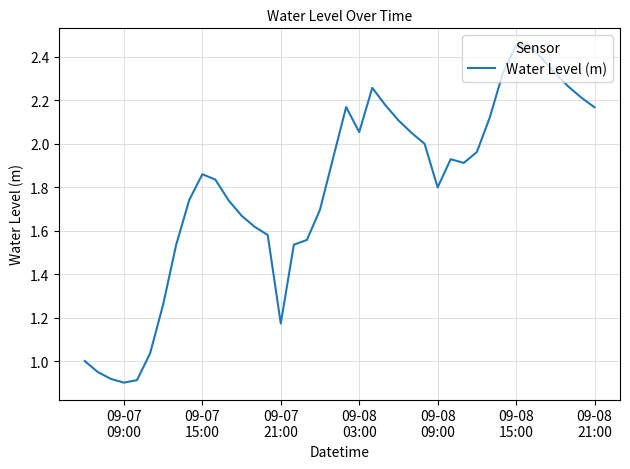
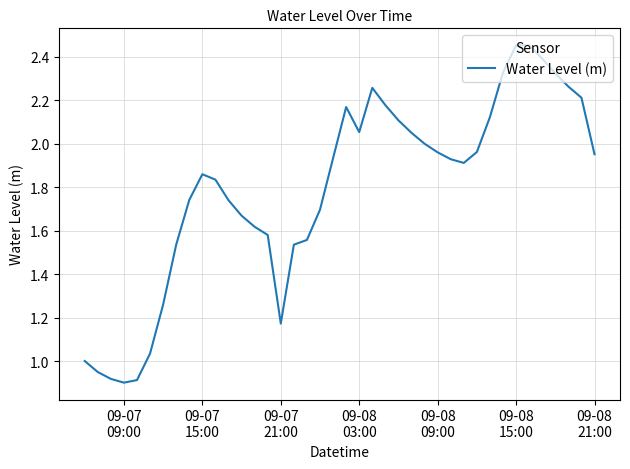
  {
    "09-07 09:00": 0.90,
    "09-07 15:00": 1.86,
    "09-07 21:00": 1.17,
    "09-08 03:00": 2.05,
-   "09-08 09:00": 1.80,
-   "09-08 21:00": 2.17
+   "09-08 09:00": 1.96,
+   "09-08 21:00": 1.95
  }
